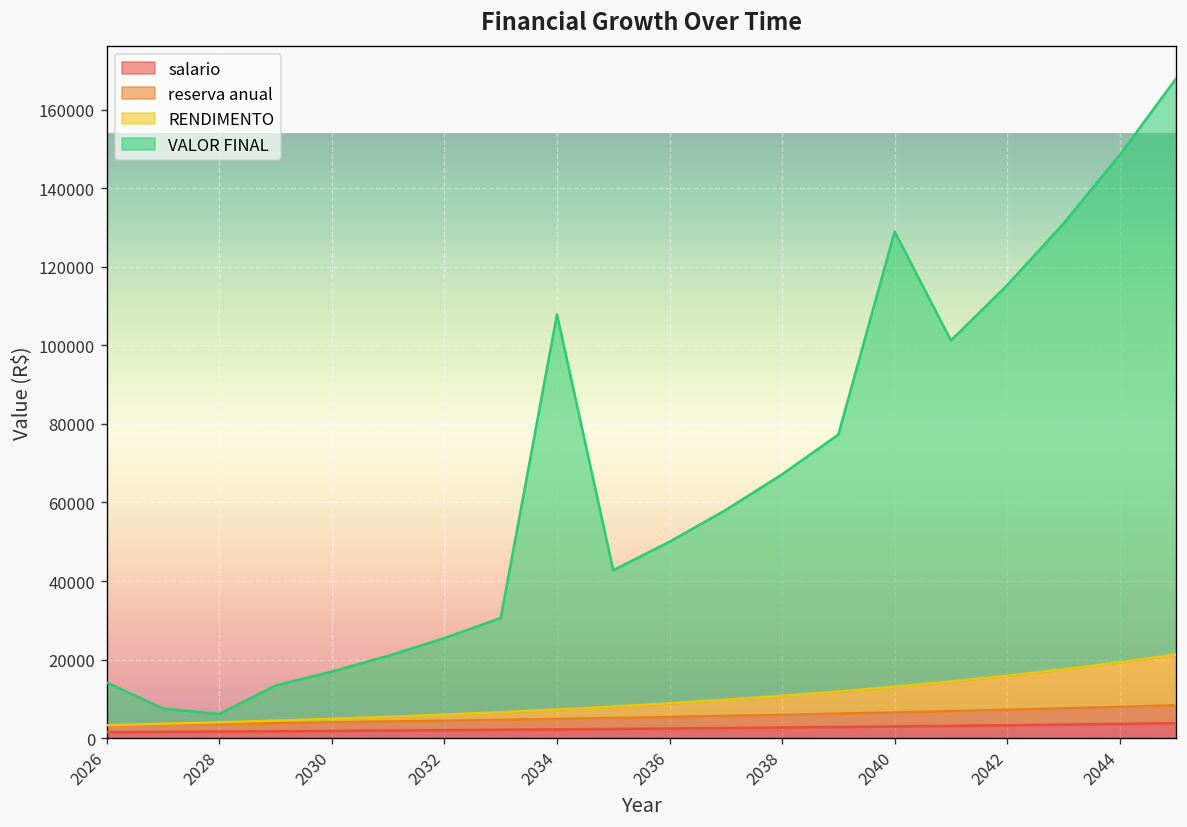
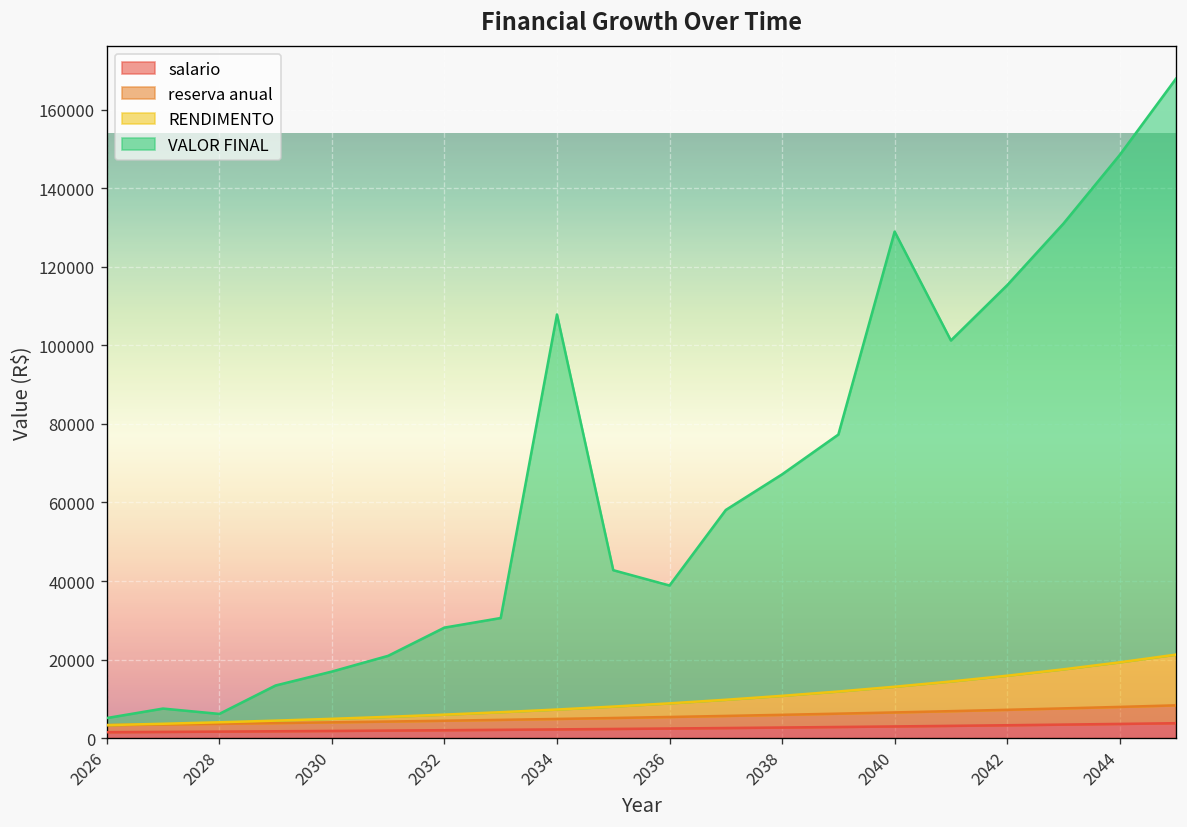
  {
    "VALOR FINAL": {
-     "2026": 11000,
+     "2026": 2000,
      "2028": 2000,
      "2030": 12000,
-     "2032": 19000,
+     "2032": 22000,
      "2034": 101000,
-     "2036": 41000,
+     "2036": 30000,
      "2038": 56000,
      "2040": 116000,
      "2042": 99000,
      "2044": 129000
    }
  }
